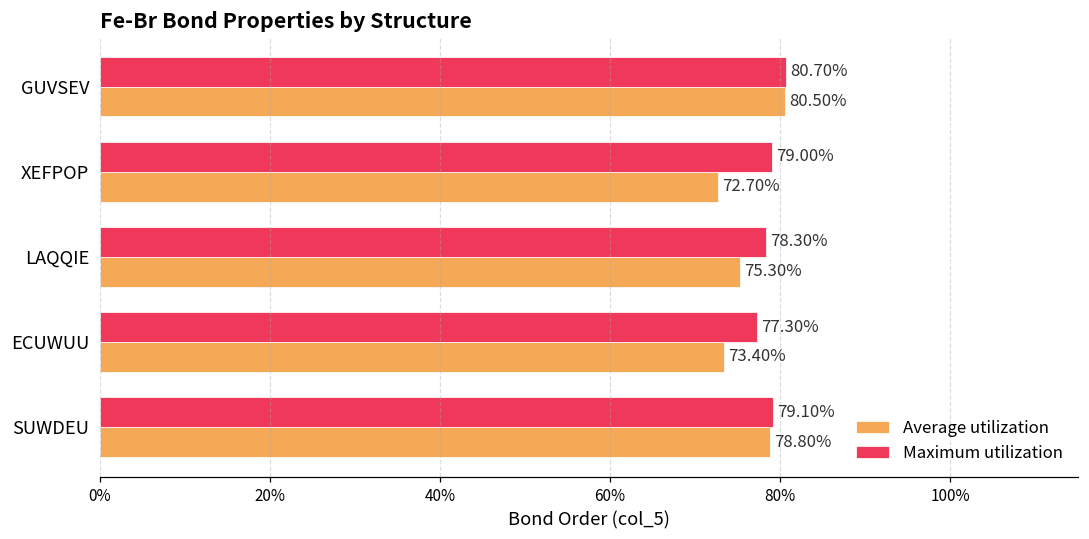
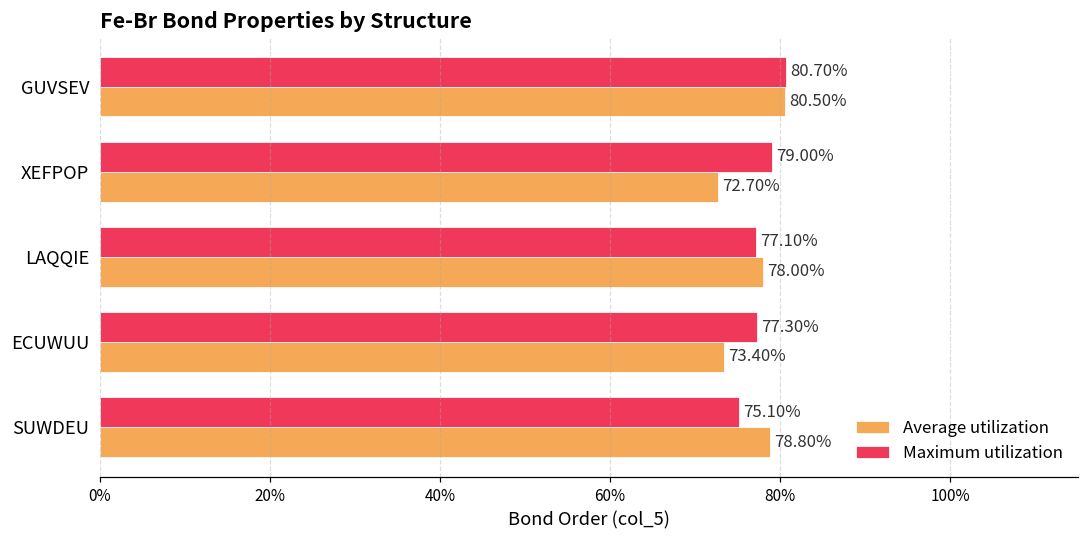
  {
    "Average utilization": {
      "GUVSEV": "80.50%",
      "XEFPOP": "72.70%",
-     "LAQQIE": "75.30%",
+     "LAQQIE": "78.00%",
      "ECUWUU": "73.40%",
      "SUWDEU": "78.80%"
    },
    "Maximum utilization": {
      "GUVSEV": "80.70%",
      "XEFPOP": "79.00%",
-     "LAQQIE": "78.30%",
+     "LAQQIE": "77.10%",
      "ECUWUU": "77.30%",
-     "SUWDEU": "79.10%"
+     "SUWDEU": "75.10%"
    }
  }
